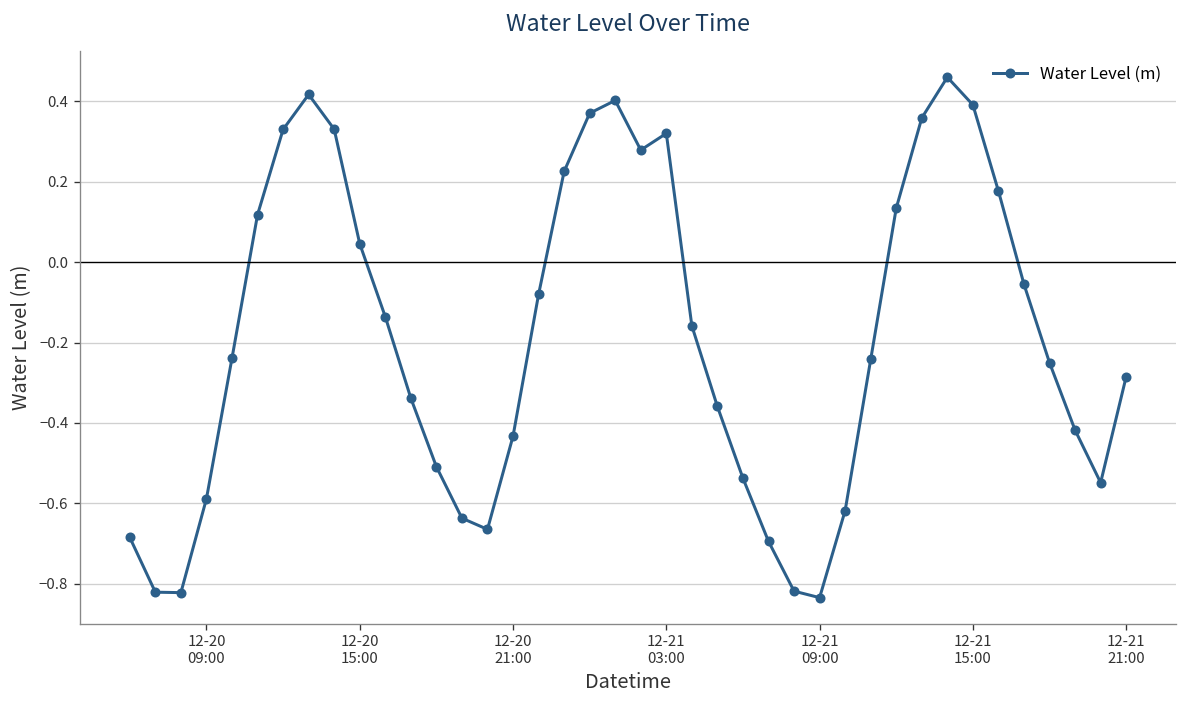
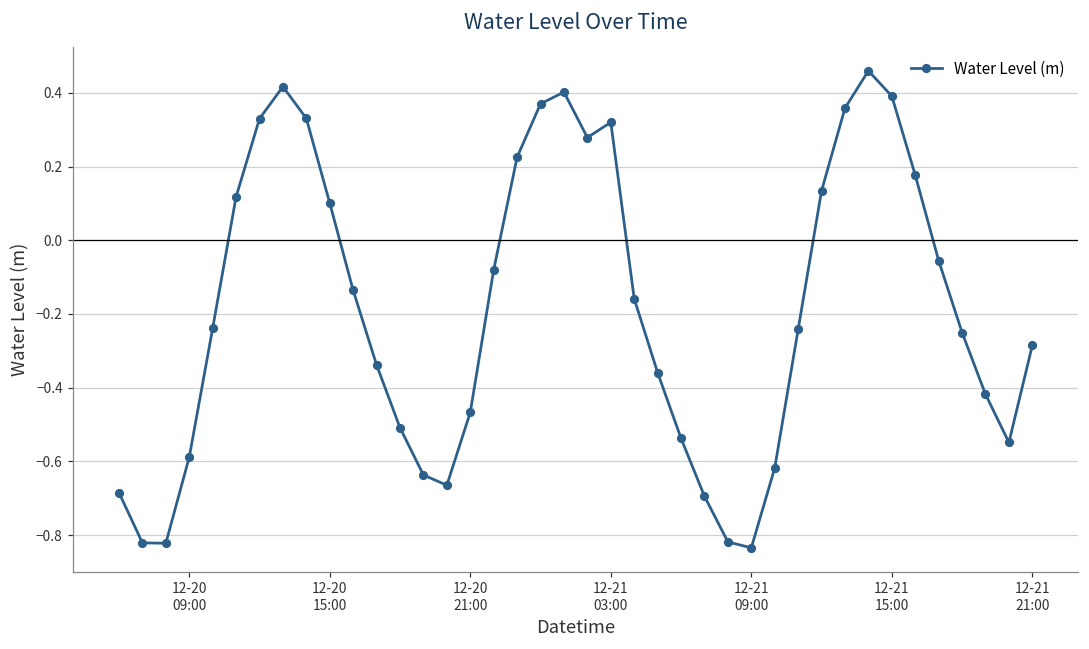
  {
    "12-20 09:00": -0.59,
-   "12-20 15:00": 0.05,
-   "12-20 21:00": -0.43,
+   "12-20 15:00": 0.10,
+   "12-20 21:00": -0.47,
    "12-21 03:00": 0.32,
    "12-21 09:00": -0.83,
    "12-21 15:00": 0.39,
    "12-21 21:00": -0.28
  }
